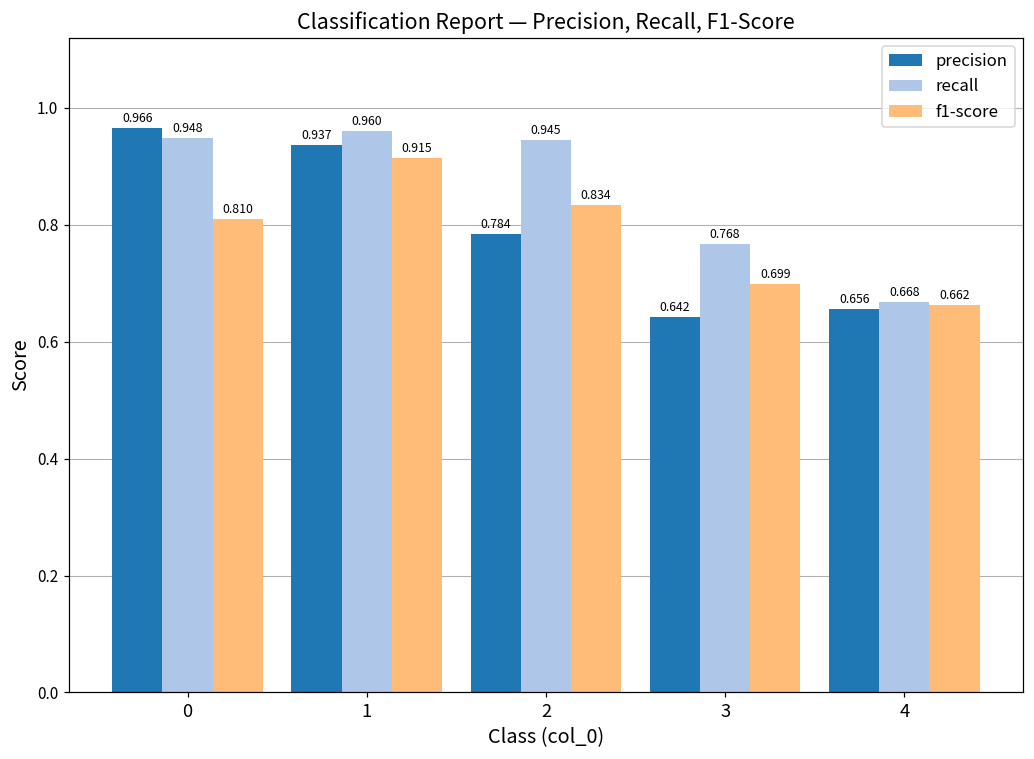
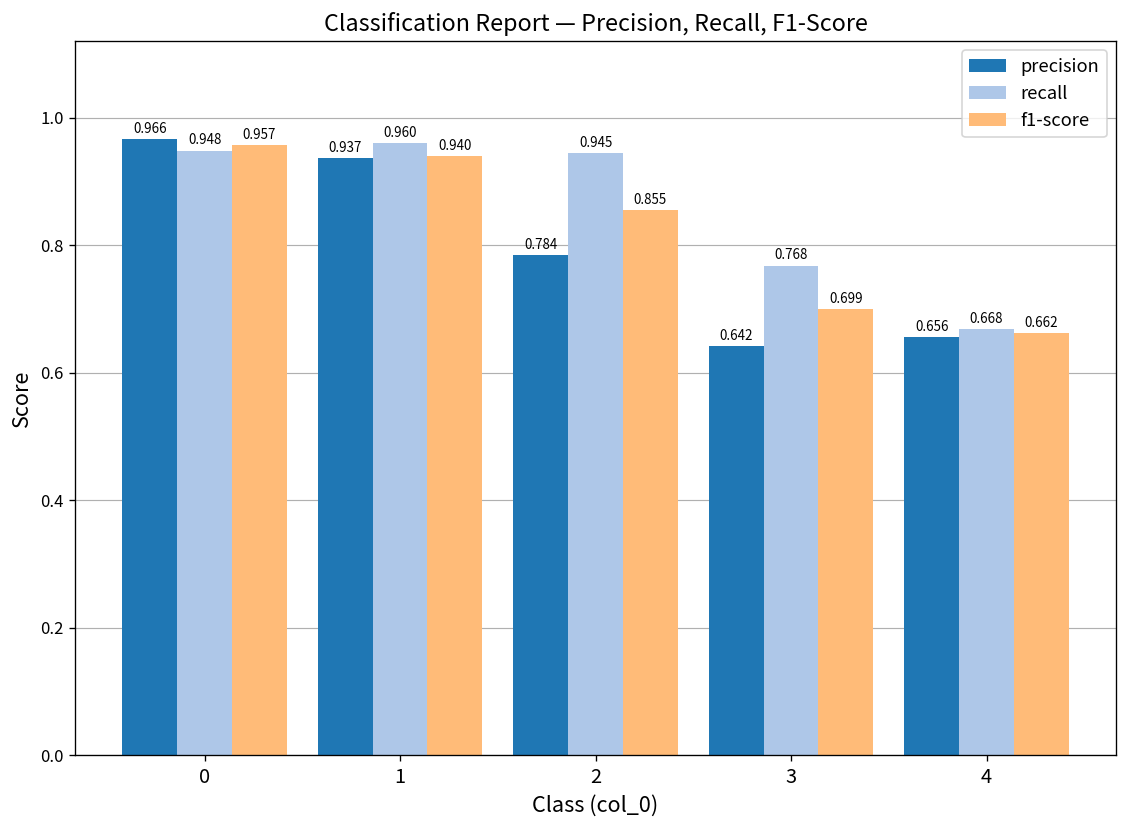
  {
    "precision": {
      "0": 0.966,
      "1": 0.937,
      "2": 0.784,
      "3": 0.642,
      "4": 0.656
    },
    "recall": {
      "0": 0.948,
      "1": 0.960,
      "2": 0.945,
      "3": 0.768,
      "4": 0.668
    },
    "f1-score": {
-     "0": 0.810,
-     "1": 0.915,
-     "2": 0.834,
+     "0": 0.957,
+     "1": 0.940,
+     "2": 0.855,
      "3": 0.699,
      "4": 0.662
    }
  }
